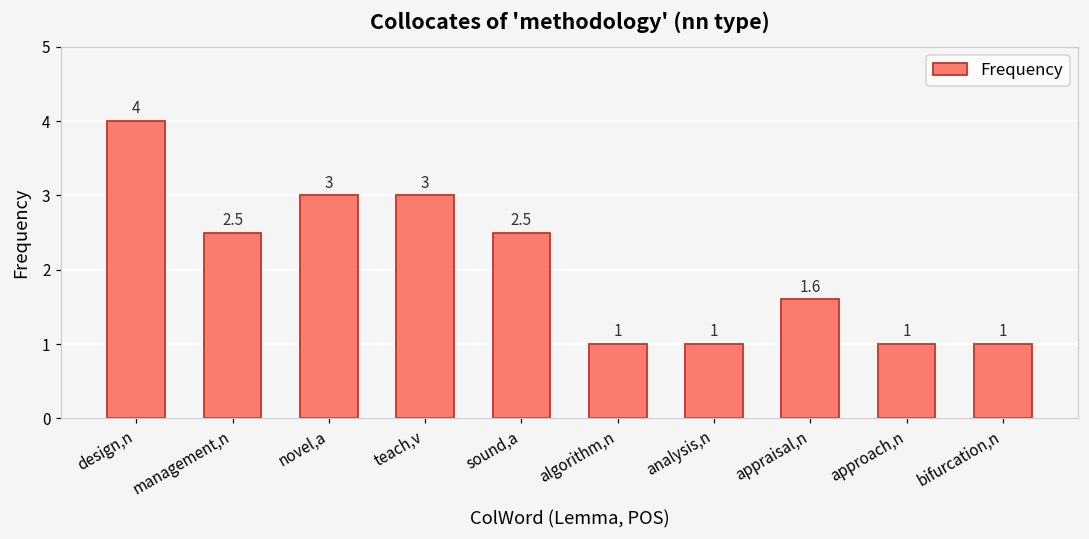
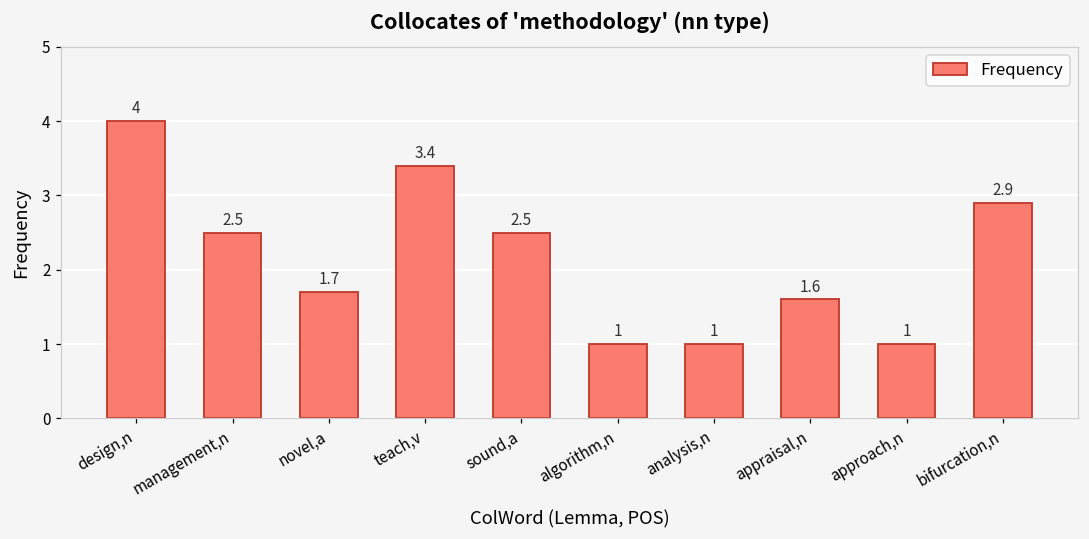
  {
    "design,n": 4,
    "management,n": 2.5,
-   "novel,a": 3,
-   "teach,v": 3,
+   "novel,a": 1.7,
+   "teach,v": 3.4,
    "sound,a": 2.5,
    "algorithm,n": 1,
    "analysis,n": 1,
    "appraisal,n": 1.6,
    "approach,n": 1,
-   "bifurcation,n": 1
+   "bifurcation,n": 2.9
  }
